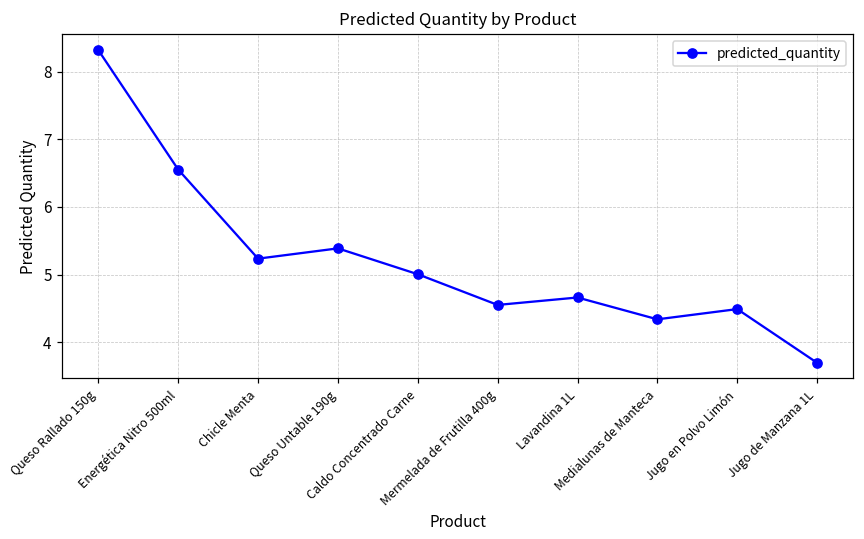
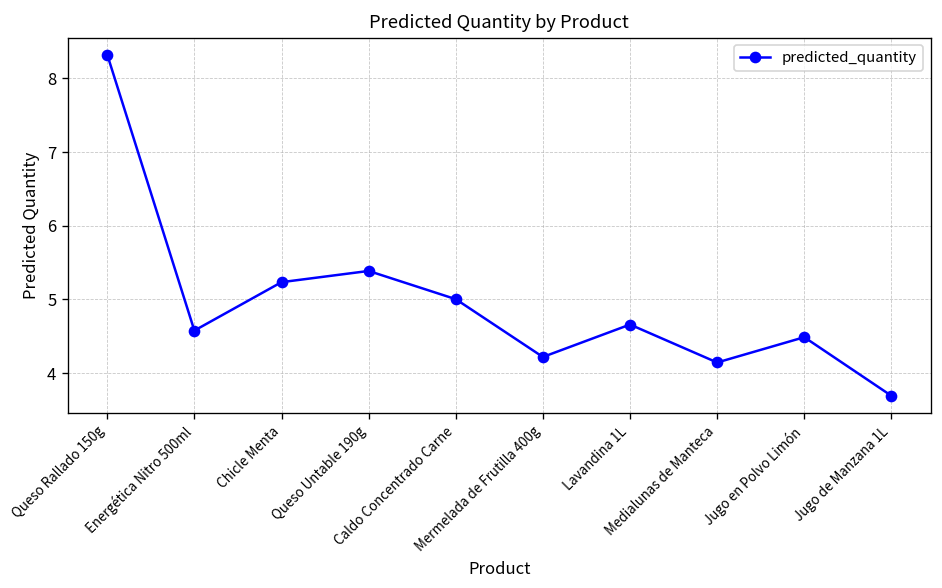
  {
    "Queso Rallado 150g": 8.3,
-   "Energética Nitro 500ml": 6.6,
+   "Energética Nitro 500ml": 4.6,
    "Chicle Menta": 5.2,
    "Queso Untable 190g": 5.4,
    "Caldo Concentrado Carne": 5.0,
-   "Mermelada de Frutilla 400g": 4.6,
+   "Mermelada de Frutilla 400g": 4.2,
    "Lavandina 1L": 4.7,
-   "Medialunas de Manteca": 4.3,
+   "Medialunas de Manteca": 4.1,
    "Jugo en Polvo Limón": 4.5,
    "Jugo de Manzana 1L": 3.7
  }
